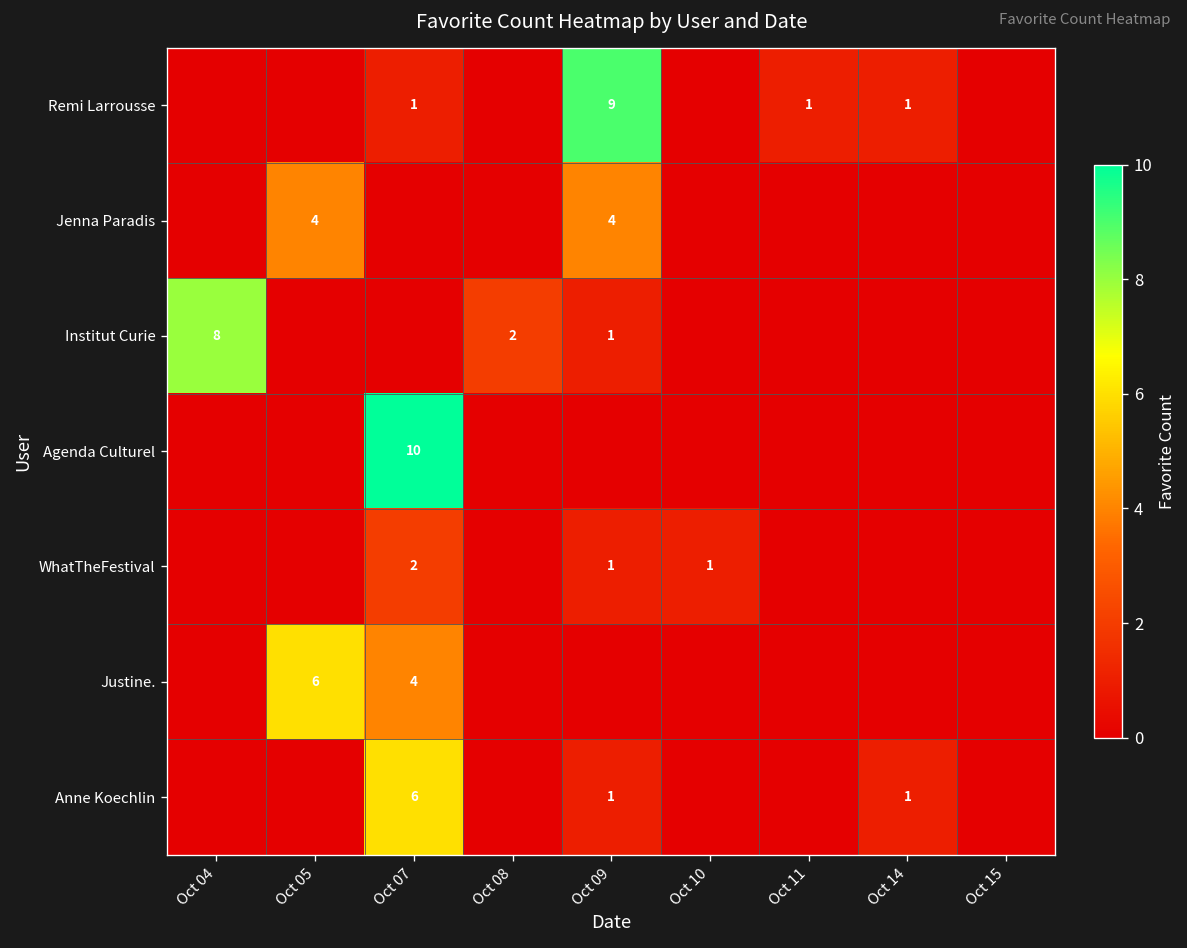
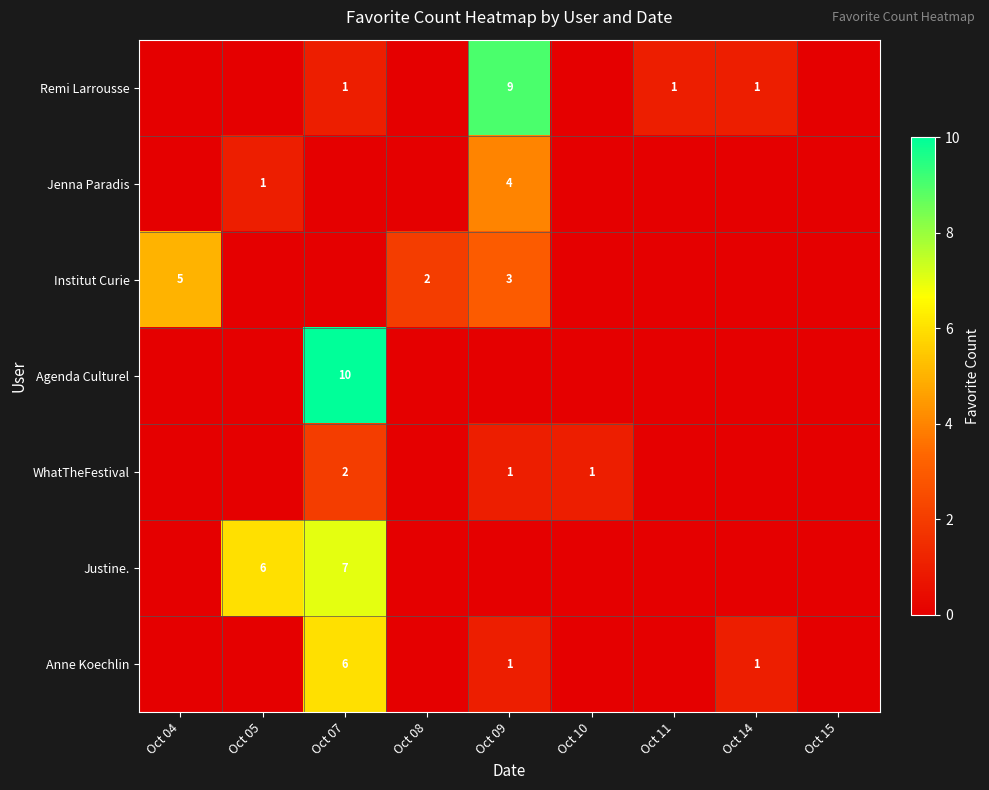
  {
    "Remi Larrousse": {
      "Oct 07": 1,
      "Oct 09": 9,
      "Oct 11": 1,
      "Oct 14": 1
    },
    "Jenna Paradis": {
-     "Oct 05": 4,
+     "Oct 05": 1,
      "Oct 09": 4
    },
    "Institut Curie": {
-     "Oct 04": 8,
+     "Oct 04": 5,
      "Oct 08": 2,
-     "Oct 09": 1
+     "Oct 09": 3
    },
    "Agenda Culturel": {
      "Oct 07": 10
    },
    "WhatTheFestival": {
      "Oct 07": 2,
      "Oct 09": 1,
      "Oct 10": 1
    },
    "Justine.": {
      "Oct 05": 6,
-     "Oct 07": 4
+     "Oct 07": 7
    },
    "Anne Koechlin": {
      "Oct 07": 6,
      "Oct 09": 1,
      "Oct 14": 1
    }
  }
